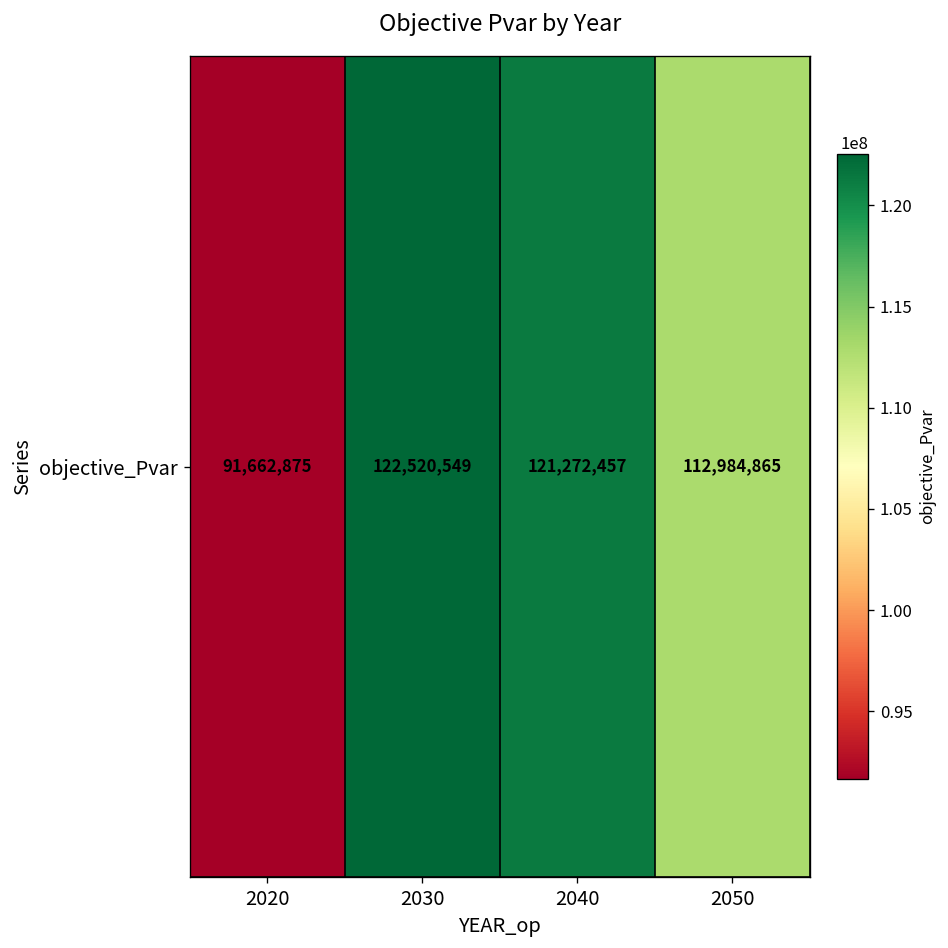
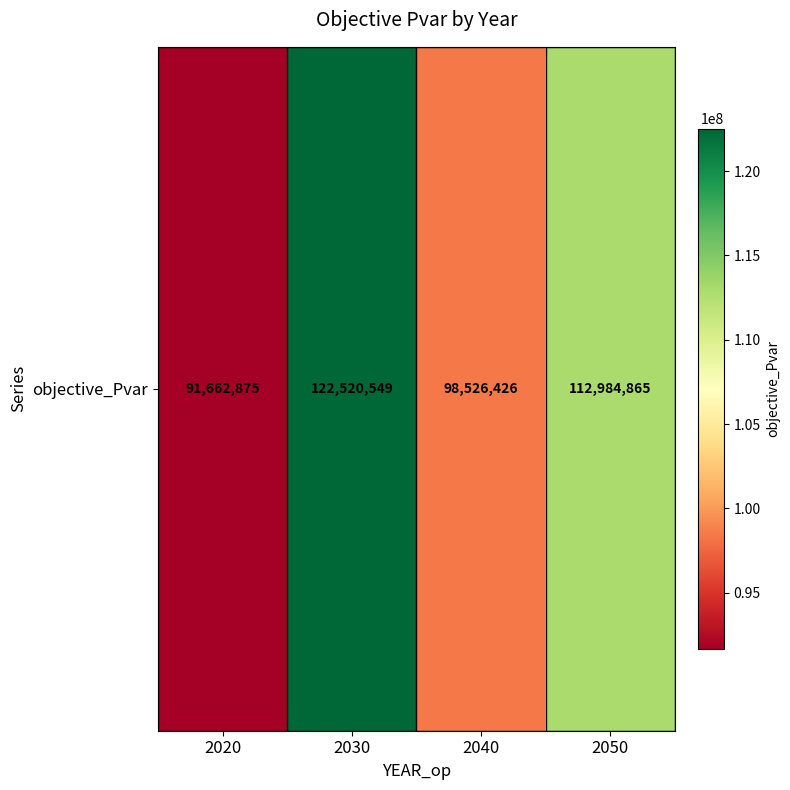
  {
    "objective_Pvar": {
      "2020": "91,662,875",
      "2030": "122,520,549",
-     "2040": "121,272,457",
+     "2040": "98,526,426",
      "2050": "112,984,865"
    }
  }
